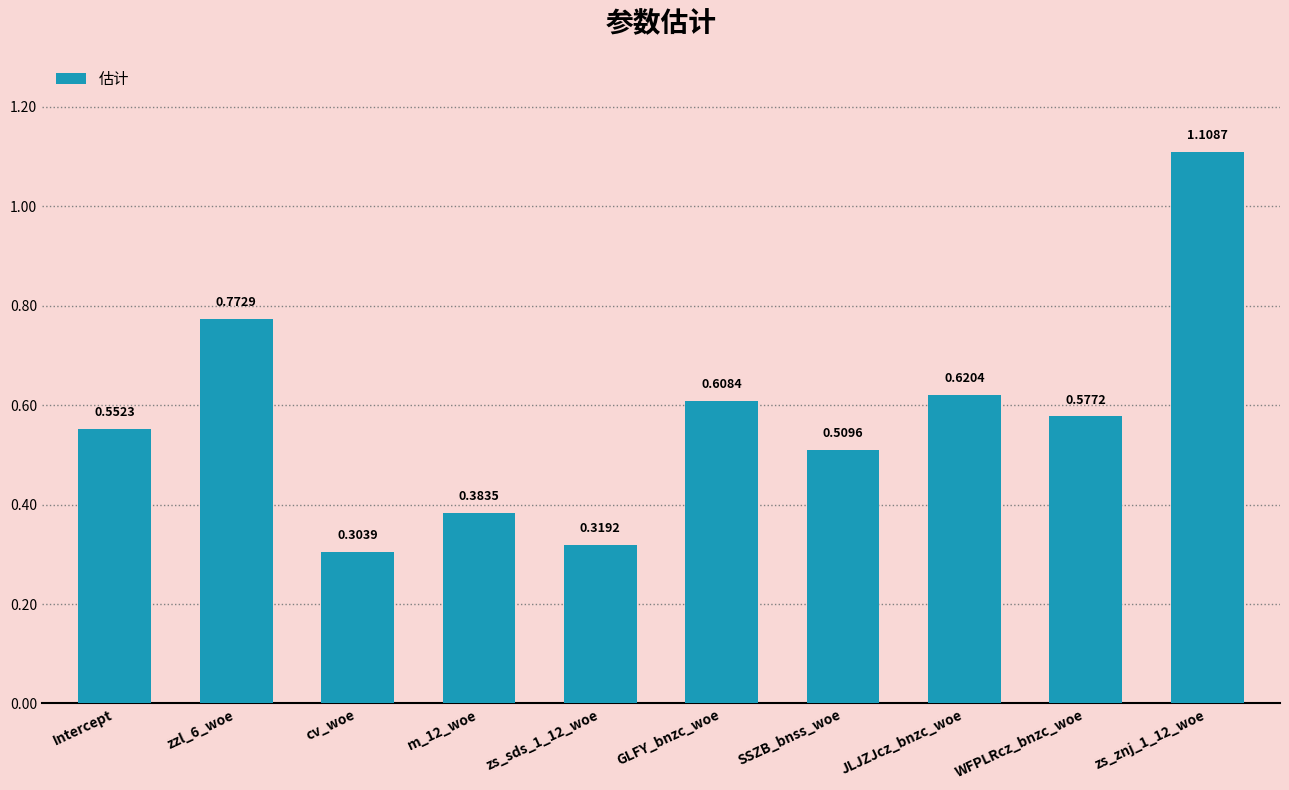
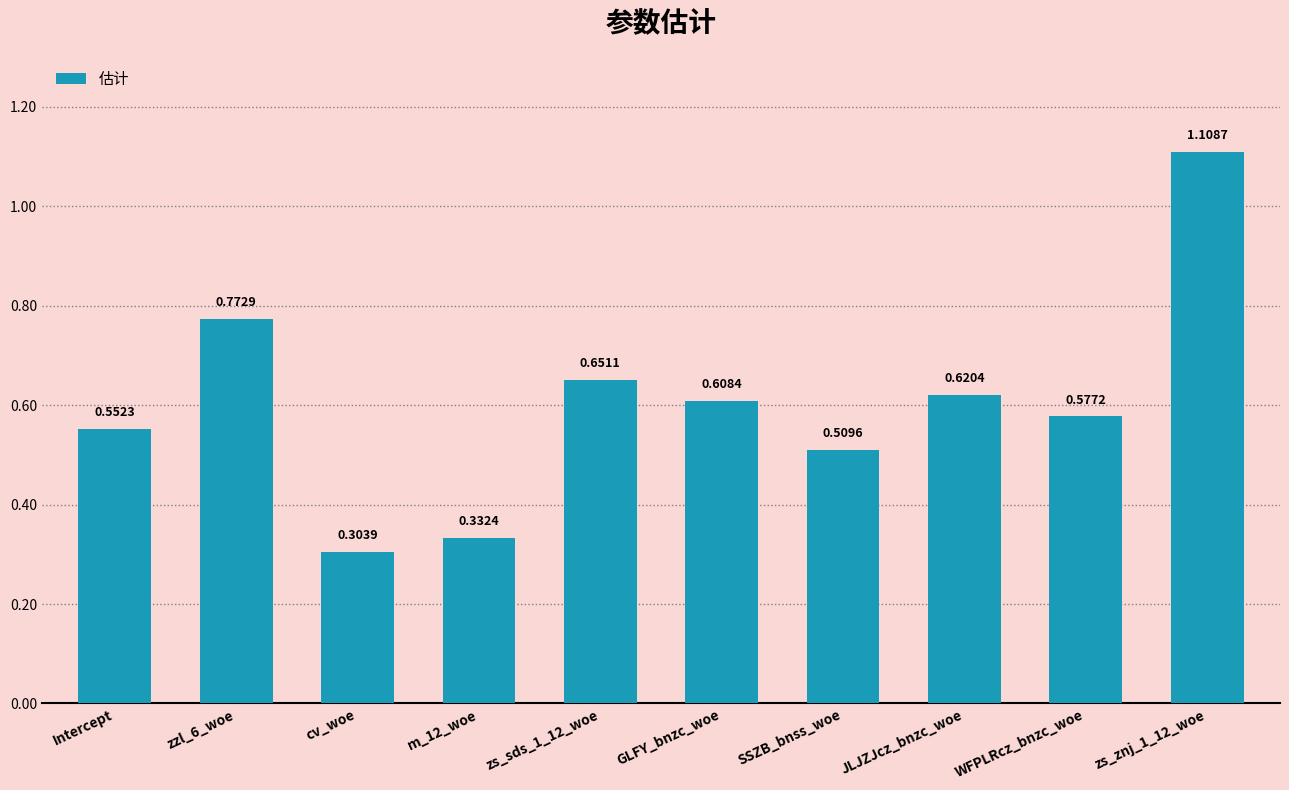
  {
    "Intercept": 0.5523,
    "zzl_6_woe": 0.7729,
    "cv_woe": 0.3039,
-   "m_12_woe": 0.3835,
-   "zs_sds_1_12_woe": 0.3192,
+   "m_12_woe": 0.3324,
+   "zs_sds_1_12_woe": 0.6511,
    "GLFY_bnzc_woe": 0.6084,
    "SSZB_bnss_woe": 0.5096,
    "JLJZJcz_bnzc_woe": 0.6204,
    "WFPLRcz_bnzc_woe": 0.5772,
    "zs_znj_1_12_woe": 1.1087
  }
